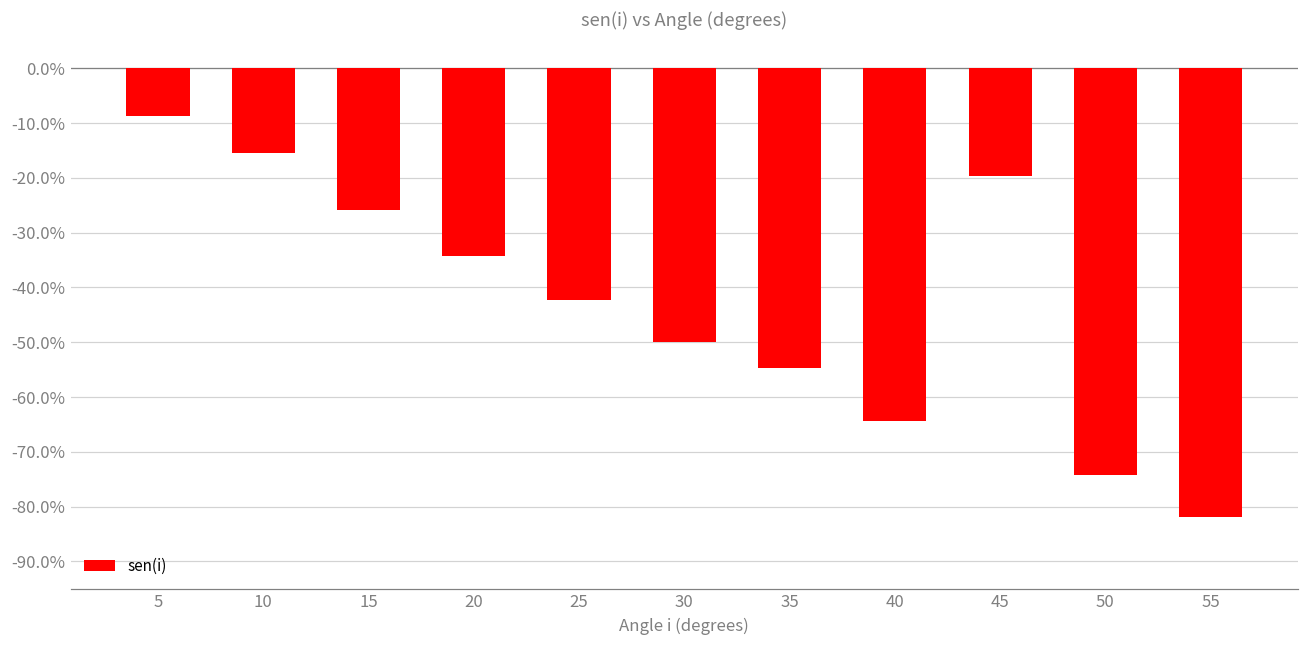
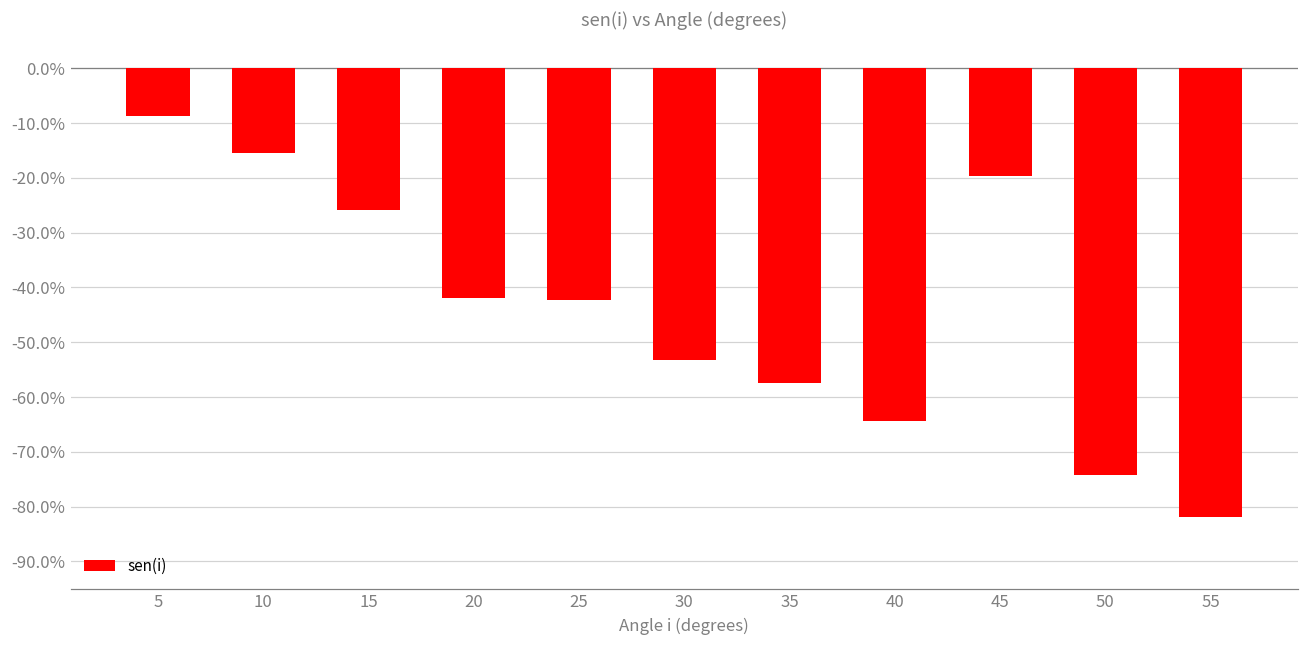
  {
    "5": "-9%",
    "10": "-16%",
    "15": "-26%",
-   "20": "-34%",
+   "20": "-42%",
    "25": "-42%",
-   "30": "-50%",
-   "35": "-55%",
+   "30": "-53%",
+   "35": "-57%",
    "40": "-64%",
    "45": "-20%",
    "50": "-74%",
    "55": "-82%"
  }
